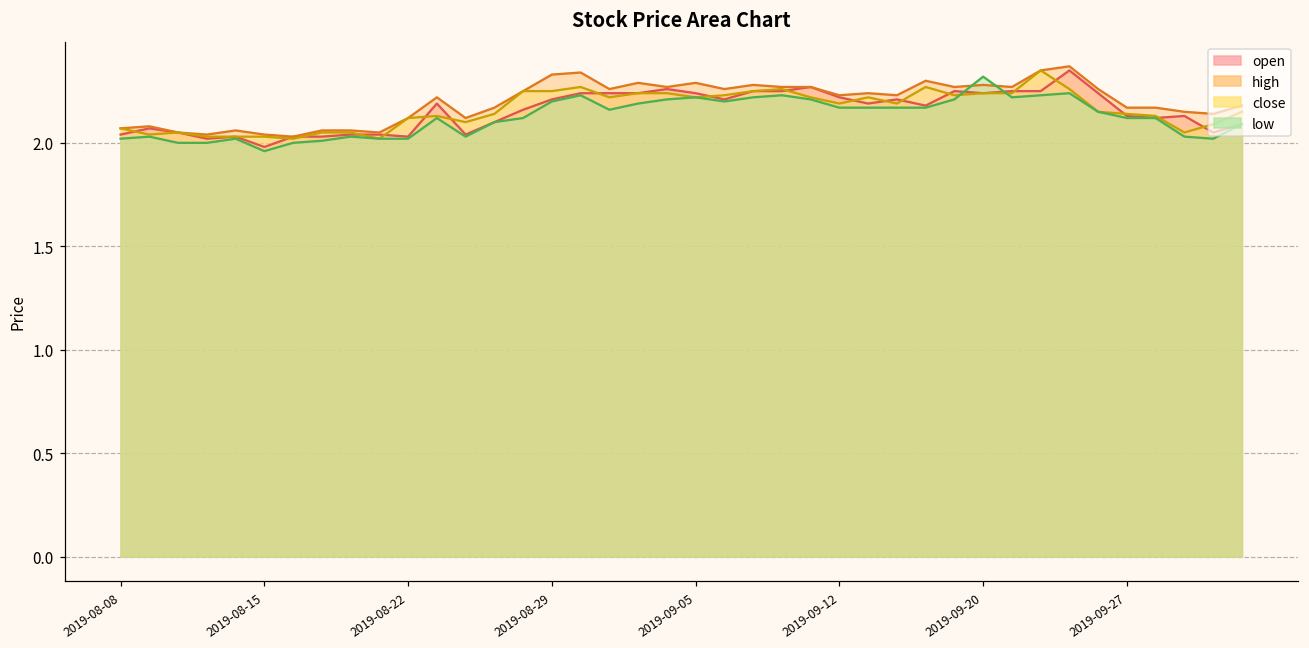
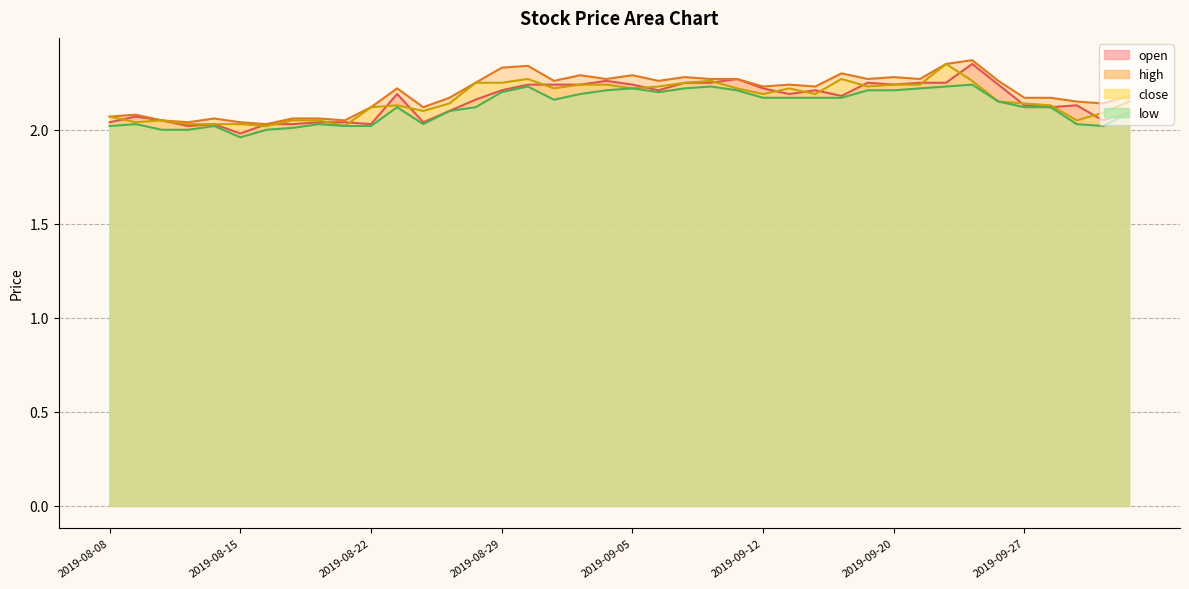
  {
    "low": {
      "2019-08-08": 2.02,
      "2019-08-15": 1.96,
      "2019-09-12": 2.17,
-     "2019-09-20": 2.32
+     "2019-09-20": 2.21
    }
  }
